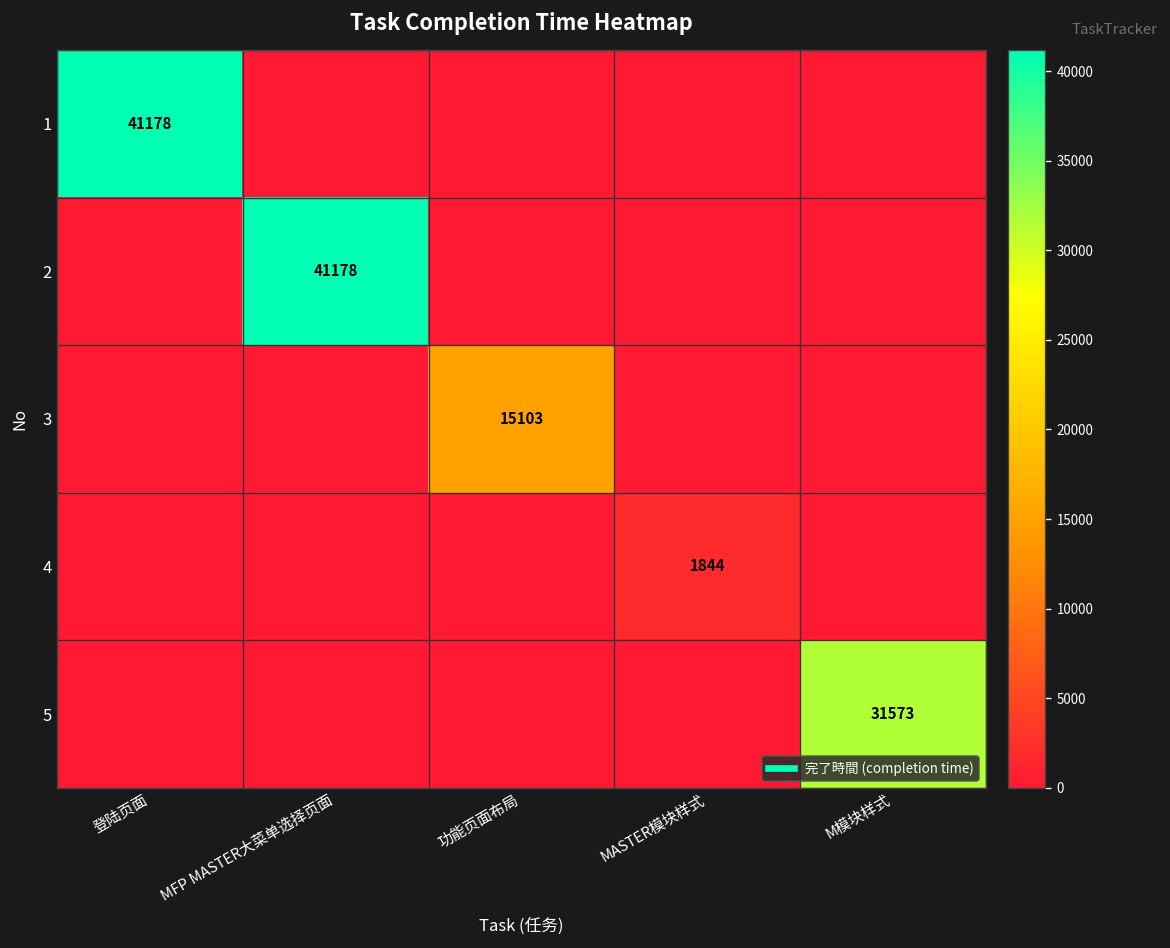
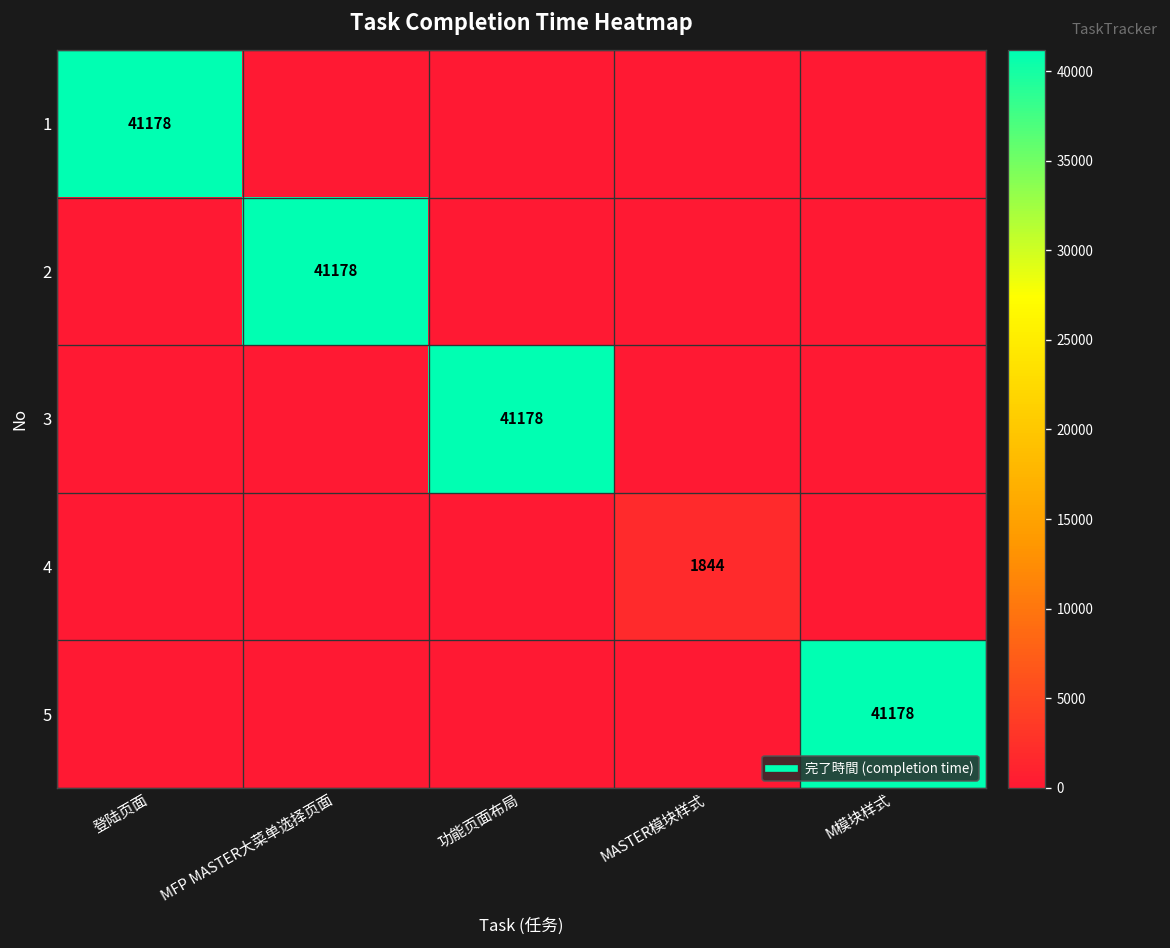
  {
    "1": {
      "登陆页面": 41178
    },
    "2": {
      "MFP MASTER大菜单选择页面": 41178
    },
    "3": {
-     "功能页面布局": 15103
+     "功能页面布局": 41178
    },
    "4": {
      "MASTER模块样式": 1844
    },
    "5": {
-     "M模块样式": 31573
+     "M模块样式": 41178
    }
  }
